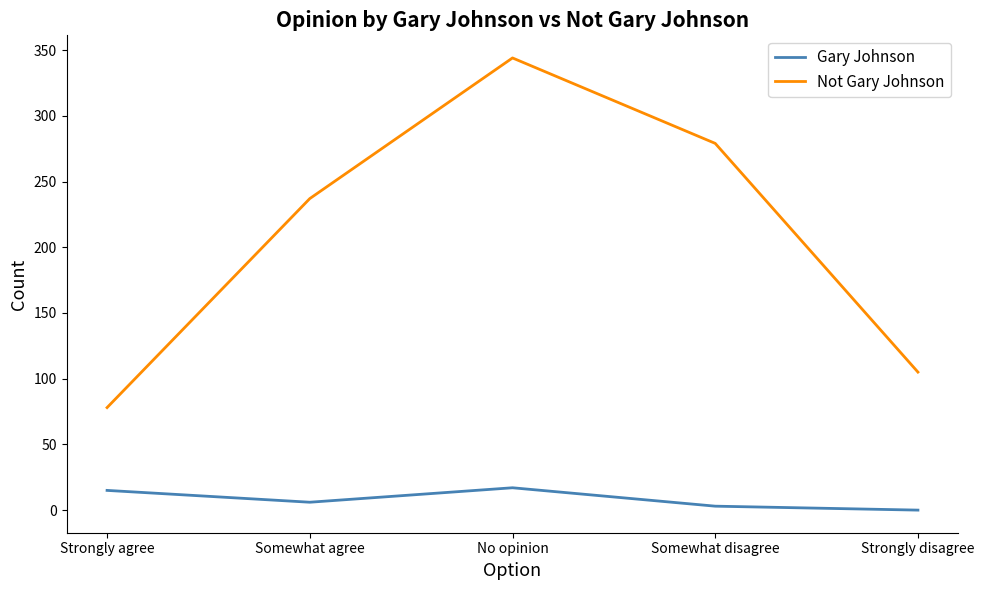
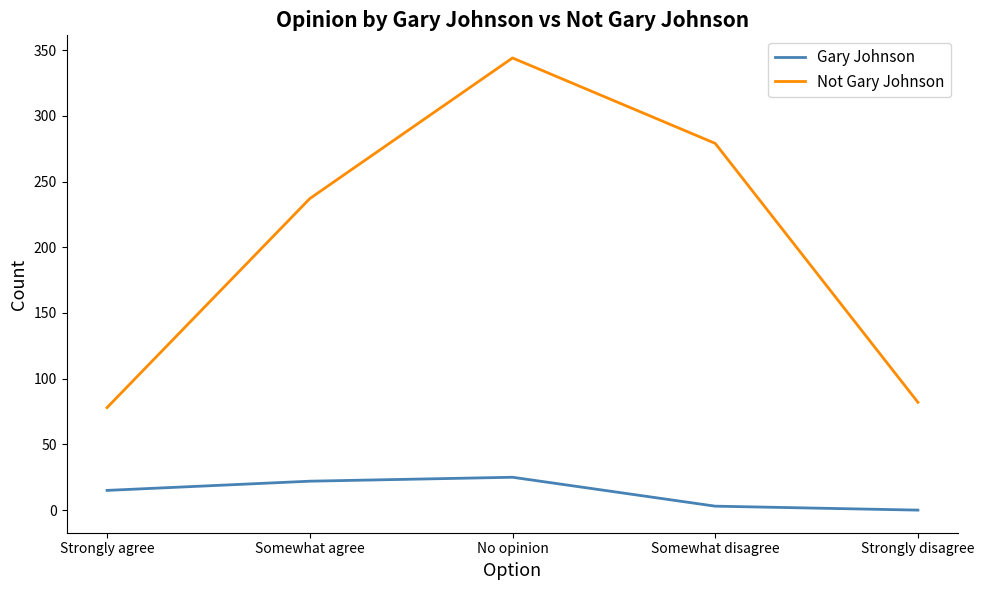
  {
    "Gary Johnson": {
      "Strongly agree": 15,
-     "Somewhat agree": 6,
-     "No opinion": 17,
+     "Somewhat agree": 22,
+     "No opinion": 25,
      "Somewhat disagree": 3,
      "Strongly disagree": 0
    },
    "Not Gary Johnson": {
      "Strongly agree": 78,
      "Somewhat agree": 237,
      "No opinion": 344,
      "Somewhat disagree": 279,
-     "Strongly disagree": 105
+     "Strongly disagree": 82
    }
  }
